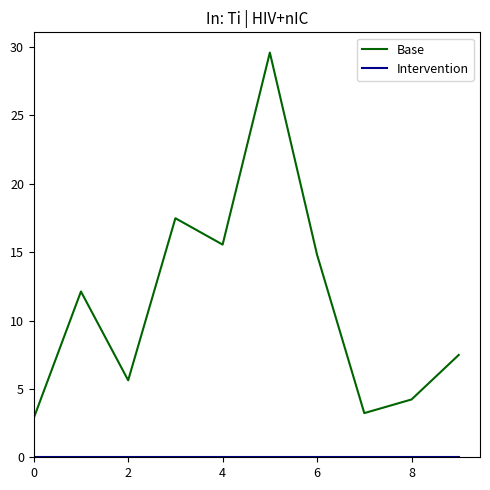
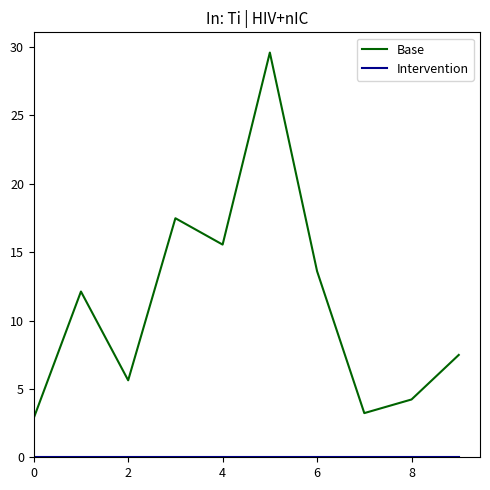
  {
    "Base": {
      "0": 2.9,
      "2": 5.6,
      "4": 15.6,
-     "6": 14.8,
+     "6": 13.6,
      "8": 4.2
    },
    "Intervention": {
      "0": 0.0,
      "2": 0.0,
      "4": 0.0,
      "6": 0.0,
      "8": 0.0
    }
  }
